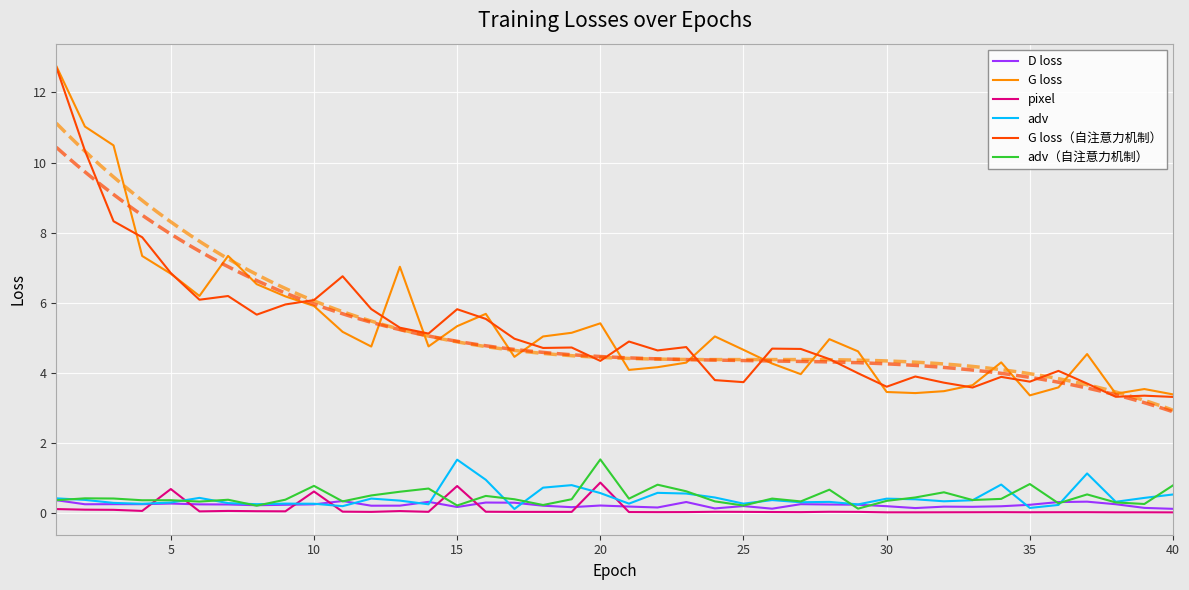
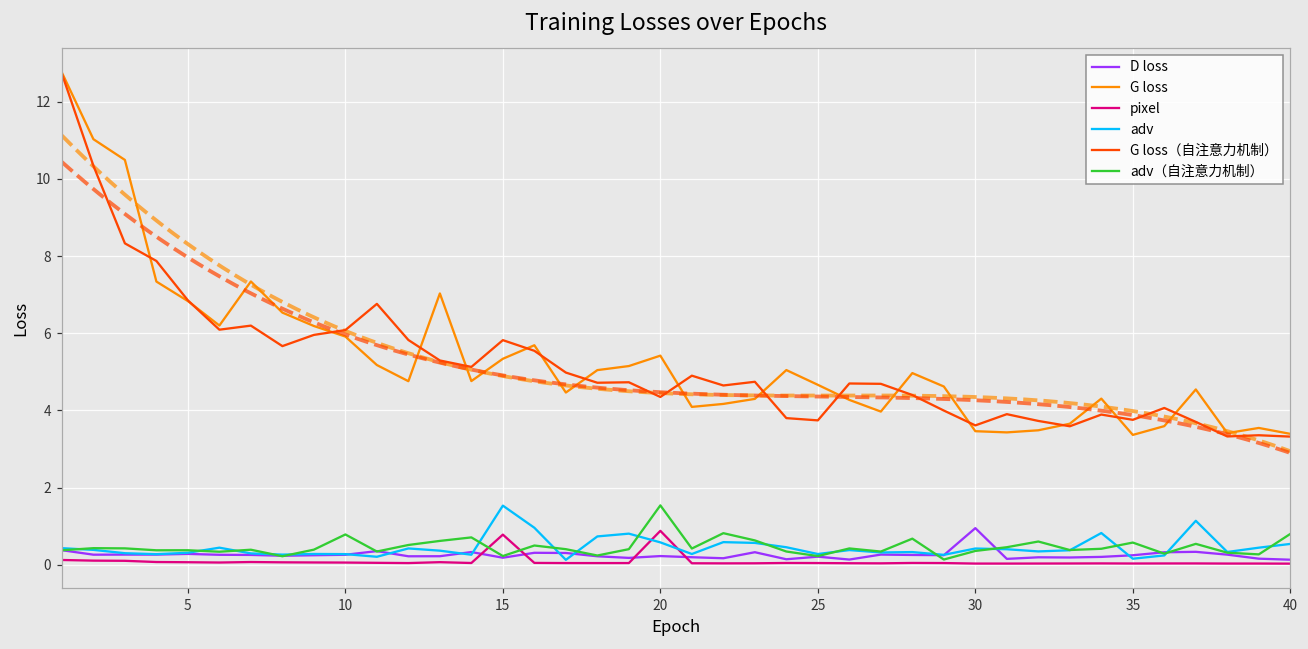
  {
    "D loss": {
      "20": 0.2,
-     "30": 0.2,
+     "30": 0.9,
      "35": 0.2,
      "40": 0.1
    },
    "pixel": {
-     "5": 0.7,
-     "10": 0.6,
+     "5": 0.1,
+     "10": 0.1,
      "15": 0.8,
      "20": 0.9,
      "25": 0.0,
      "30": 0.0,
      "35": 0.0,
      "40": 0.0
    },
    "adv": {
      "15": 1.5,
      "20": 0.6,
      "35": 0.2,
      "40": 0.5
    },
    "adv（自注意力机制）": {
      "10": 0.8,
      "20": 1.5,
-     "35": 0.8,
+     "35": 0.6,
      "40": 0.8
    }
  }
